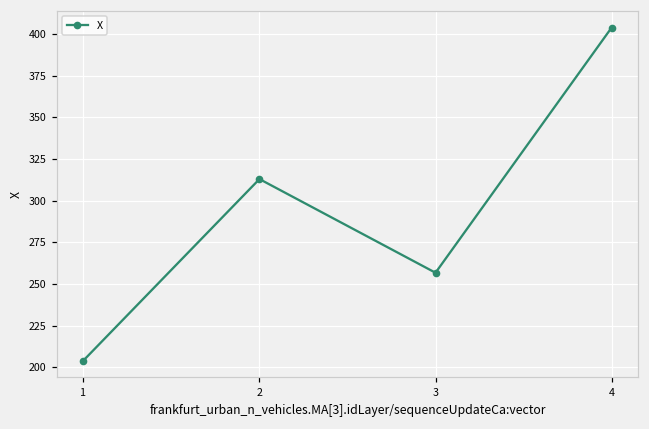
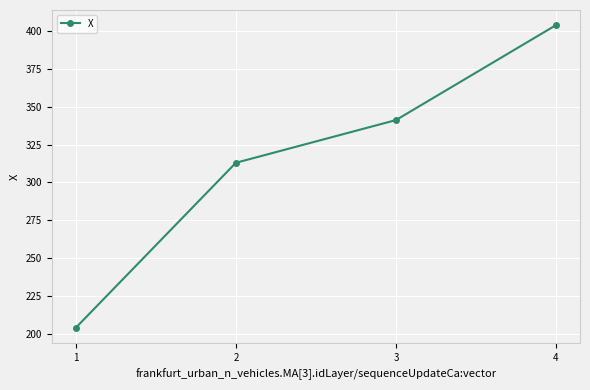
  {
    "1": 204,
    "2": 313,
-   "3": 257,
+   "3": 341,
    "4": 404
  }
